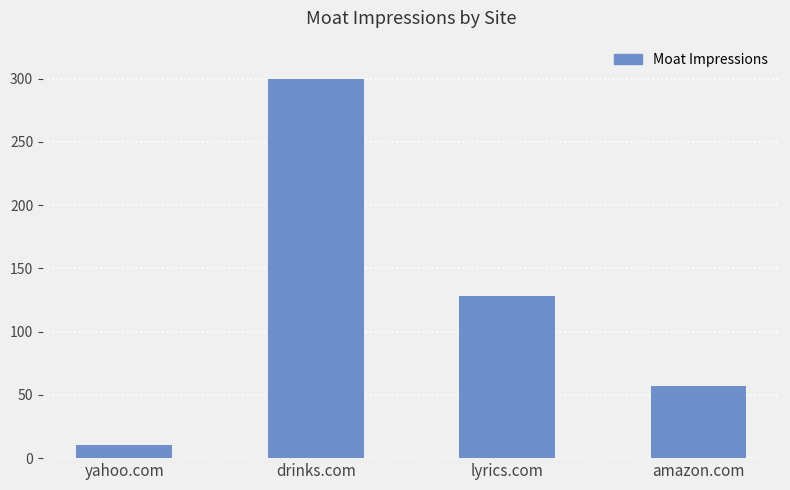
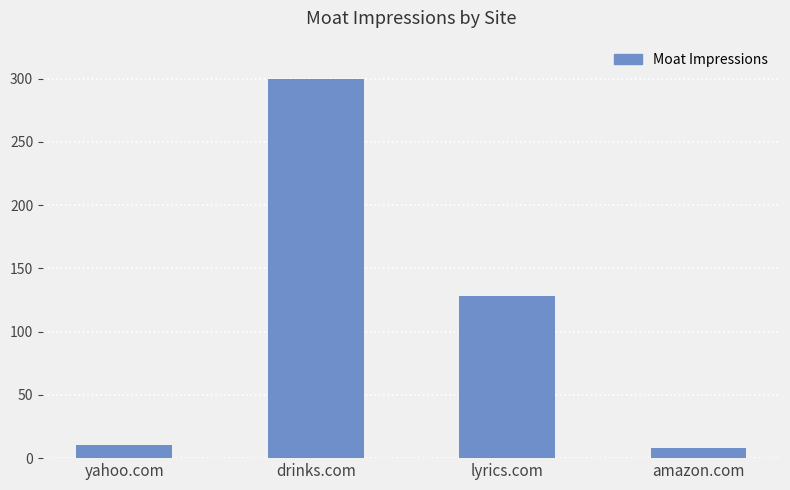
  {
    "yahoo.com": 10,
    "drinks.com": 300,
    "lyrics.com": 128,
-   "amazon.com": 57
+   "amazon.com": 8
  }
